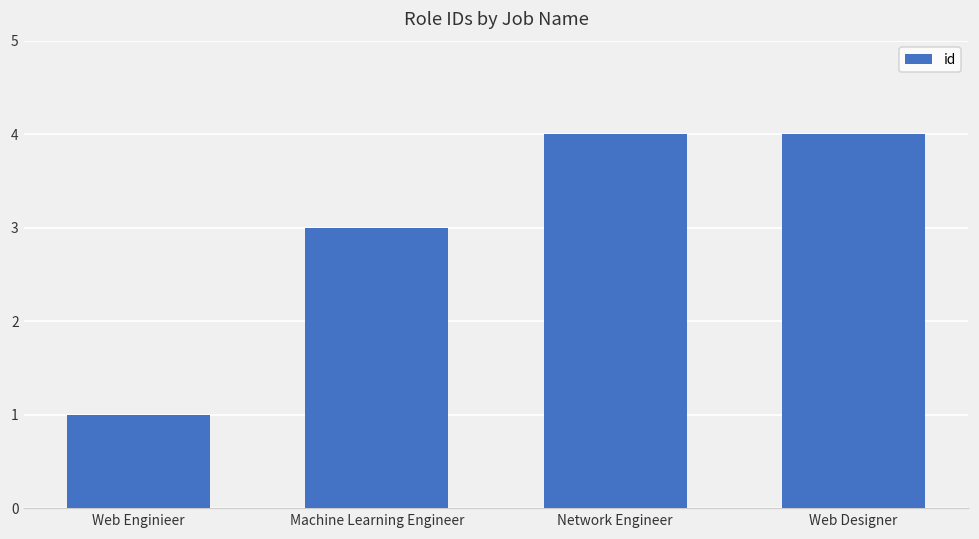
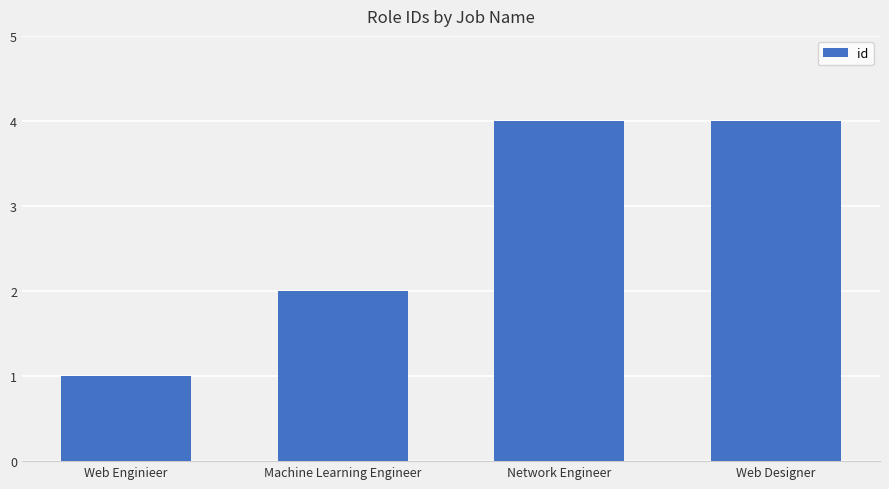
  {
    "Web Enginieer": 1,
-   "Machine Learning Engineer": 3,
+   "Machine Learning Engineer": 2,
    "Network Engineer": 4,
    "Web Designer": 4
  }
